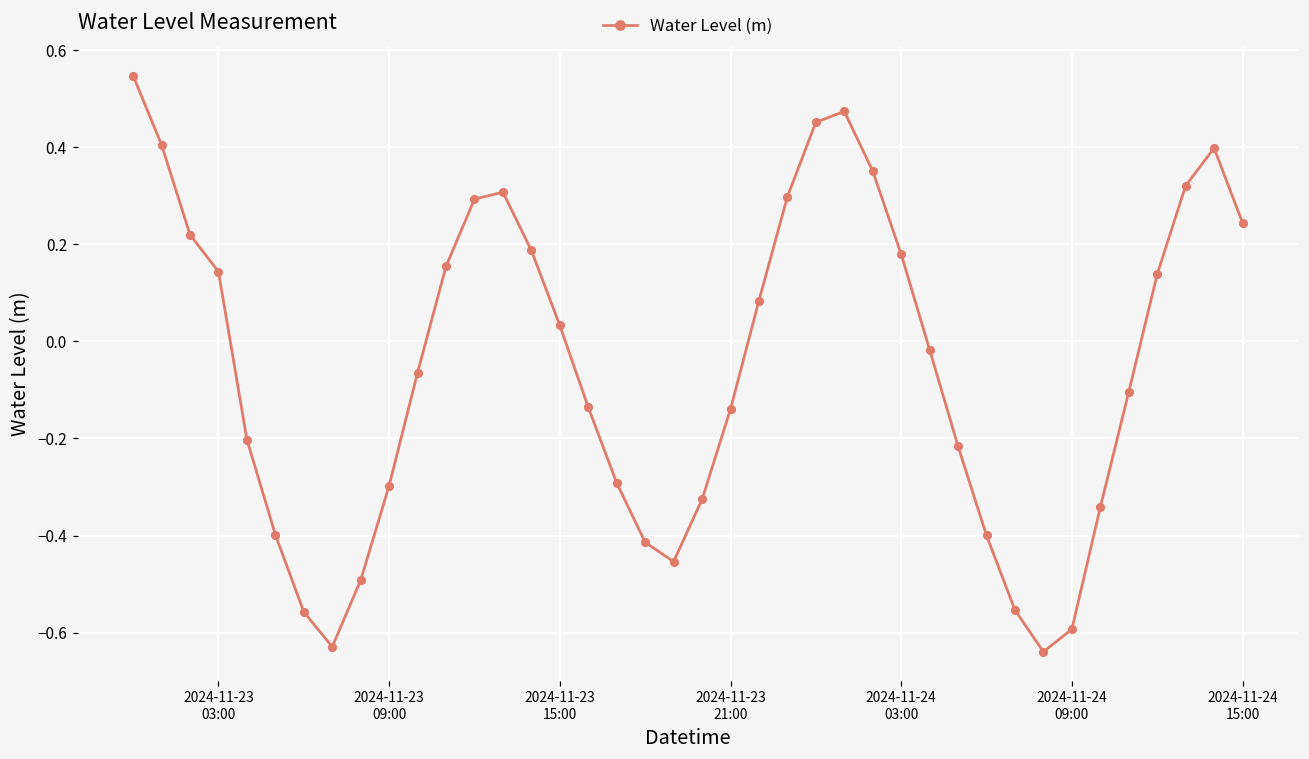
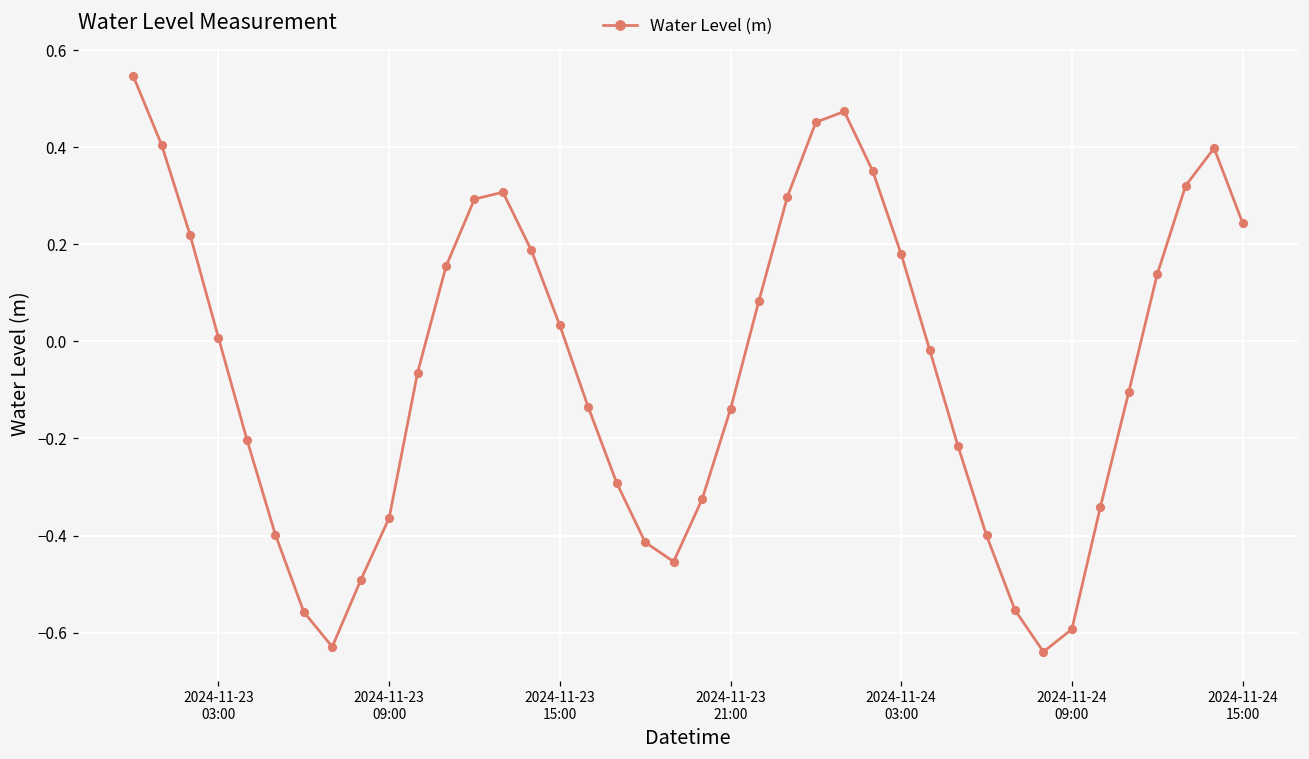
  {
-   "2024-11-23 03:00": 0.14,
-   "2024-11-23 09:00": -0.30,
+   "2024-11-23 03:00": 0.01,
+   "2024-11-23 09:00": -0.36,
    "2024-11-23 15:00": 0.03,
    "2024-11-23 21:00": -0.14,
    "2024-11-24 03:00": 0.18,
    "2024-11-24 09:00": -0.59,
    "2024-11-24 15:00": 0.24
  }
